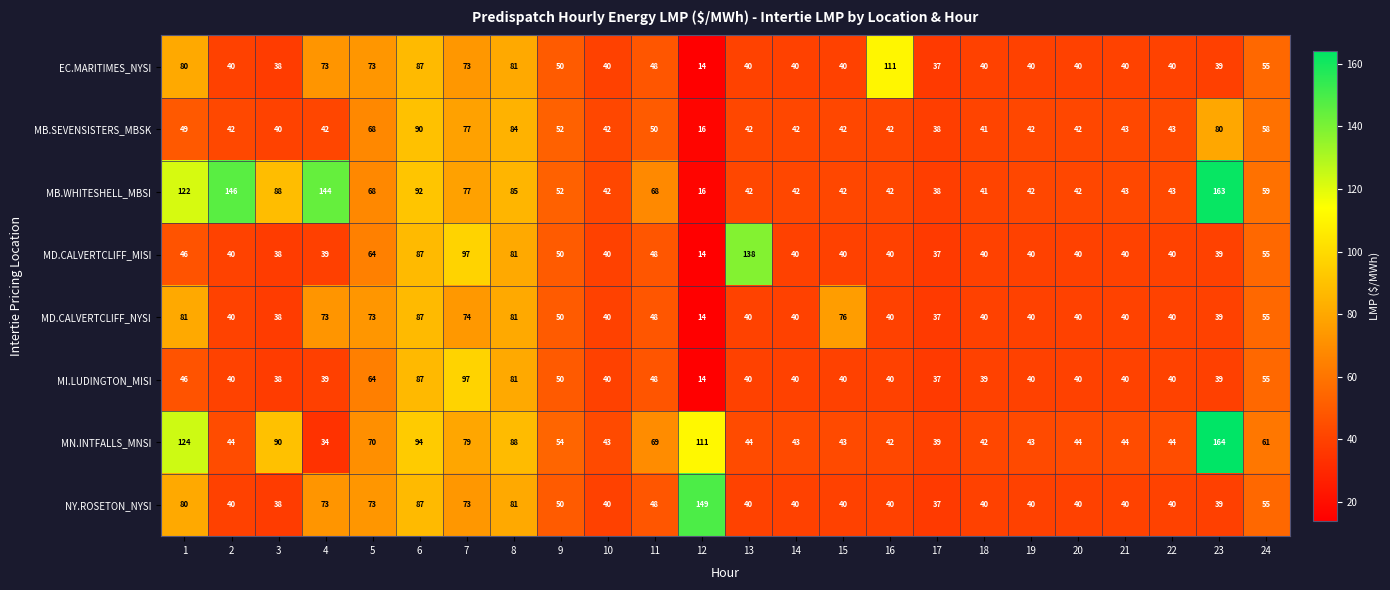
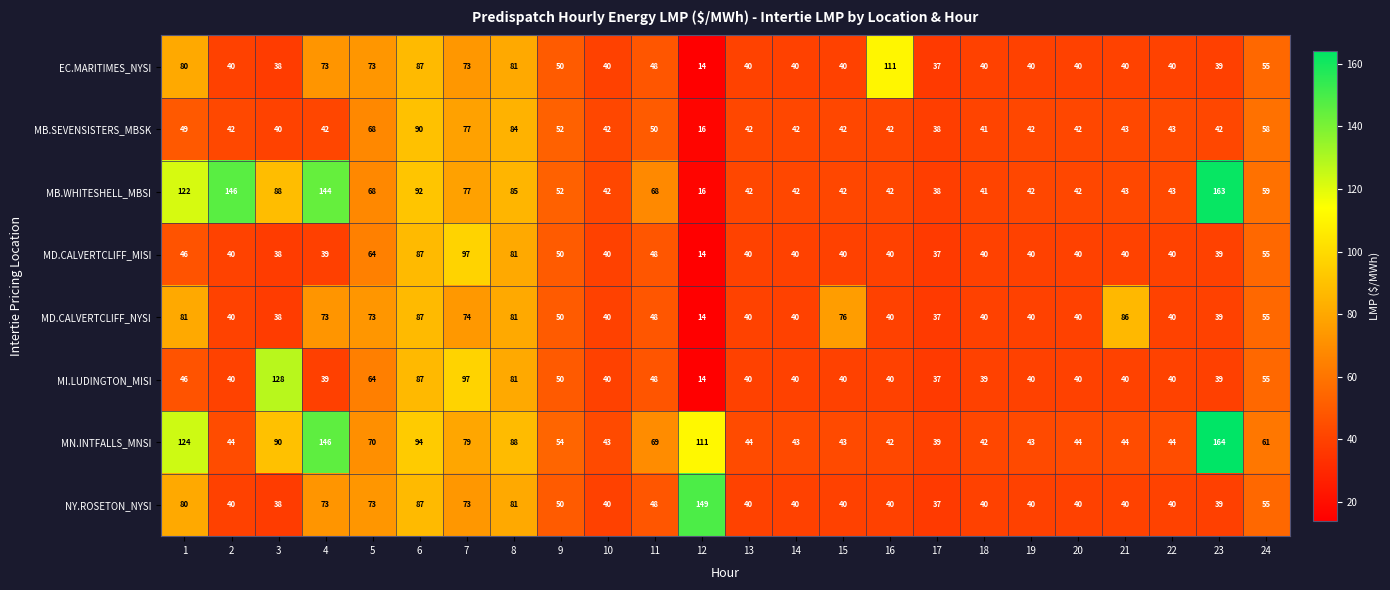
  {
    "EC.MARITIMES_NYSI": {
      "1": 80,
      "2": 40,
      "3": 38,
      "4": 73,
      "5": 73,
      "6": 87,
      "7": 73,
      "8": 81,
      "9": 50,
      "10": 40,
      "11": 48,
      "12": 14,
      "13": 40,
      "14": 40,
      "15": 40,
      "16": 111,
      "17": 37,
      "18": 40,
      "19": 40,
      "20": 40,
      "21": 40,
      "22": 40,
      "23": 39,
      "24": 55
    },
    "MB.SEVENSISTERS_MBSK": {
      "1": 49,
      "2": 42,
      "3": 40,
      "4": 42,
      "5": 68,
      "6": 90,
      "7": 77,
      "8": 84,
      "9": 52,
      "10": 42,
      "11": 50,
      "12": 16,
      "13": 42,
      "14": 42,
      "15": 42,
      "16": 42,
      "17": 38,
      "18": 41,
      "19": 42,
      "20": 42,
      "21": 43,
      "22": 43,
-     "23": 80,
+     "23": 42,
      "24": 58
    },
    "MB.WHITESHELL_MBSI": {
      "1": 122,
      "2": 146,
      "3": 88,
      "4": 144,
      "5": 68,
      "6": 92,
      "7": 77,
      "8": 85,
      "9": 52,
      "10": 42,
      "11": 68,
      "12": 16,
      "13": 42,
      "14": 42,
      "15": 42,
      "16": 42,
      "17": 38,
      "18": 41,
      "19": 42,
      "20": 42,
      "21": 43,
      "22": 43,
      "23": 163,
      "24": 59
    },
    "MD.CALVERTCLIFF_MISI": {
      "1": 46,
      "2": 40,
      "3": 38,
      "4": 39,
      "5": 64,
      "6": 87,
      "7": 97,
      "8": 81,
      "9": 50,
      "10": 40,
      "11": 48,
      "12": 14,
-     "13": 138,
+     "13": 40,
      "14": 40,
      "15": 40,
      "16": 40,
      "17": 37,
      "18": 40,
      "19": 40,
      "20": 40,
      "21": 40,
      "22": 40,
      "23": 39,
      "24": 55
    },
    "MD.CALVERTCLIFF_NYSI": {
      "1": 81,
      "2": 40,
      "3": 38,
      "4": 73,
      "5": 73,
      "6": 87,
      "7": 74,
      "8": 81,
      "9": 50,
      "10": 40,
      "11": 48,
      "12": 14,
      "13": 40,
      "14": 40,
      "15": 76,
      "16": 40,
      "17": 37,
      "18": 40,
      "19": 40,
      "20": 40,
-     "21": 40,
+     "21": 86,
      "22": 40,
      "23": 39,
      "24": 55
    },
    "MI.LUDINGTON_MISI": {
      "1": 46,
      "2": 40,
-     "3": 38,
+     "3": 128,
      "4": 39,
      "5": 64,
      "6": 87,
      "7": 97,
      "8": 81,
      "9": 50,
      "10": 40,
      "11": 48,
      "12": 14,
      "13": 40,
      "14": 40,
      "15": 40,
      "16": 40,
      "17": 37,
      "18": 39,
      "19": 40,
      "20": 40,
      "21": 40,
      "22": 40,
      "23": 39,
      "24": 55
    },
    "MN.INTFALLS_MNSI": {
      "1": 124,
      "2": 44,
      "3": 90,
-     "4": 34,
+     "4": 146,
      "5": 70,
      "6": 94,
      "7": 79,
      "8": 88,
      "9": 54,
      "10": 43,
      "11": 69,
      "12": 111,
      "13": 44,
      "14": 43,
      "15": 43,
      "16": 42,
      "17": 39,
      "18": 42,
      "19": 43,
      "20": 44,
      "21": 44,
      "22": 44,
      "23": 164,
      "24": 61
    },
    "NY.ROSETON_NYSI": {
      "1": 80,
      "2": 40,
      "3": 38,
      "4": 73,
      "5": 73,
      "6": 87,
      "7": 73,
      "8": 81,
      "9": 50,
      "10": 40,
      "11": 48,
      "12": 149,
      "13": 40,
      "14": 40,
      "15": 40,
      "16": 40,
      "17": 37,
      "18": 40,
      "19": 40,
      "20": 40,
      "21": 40,
      "22": 40,
      "23": 39,
      "24": 55
    }
  }
